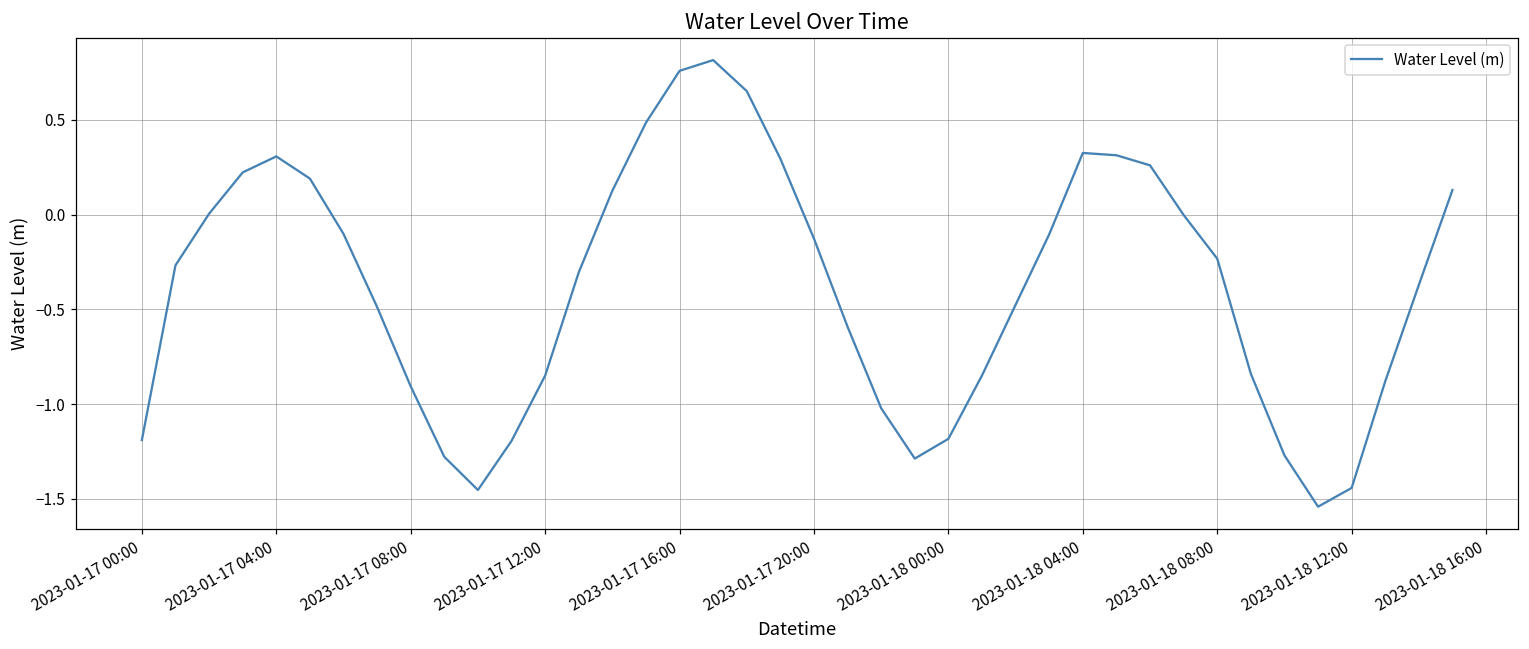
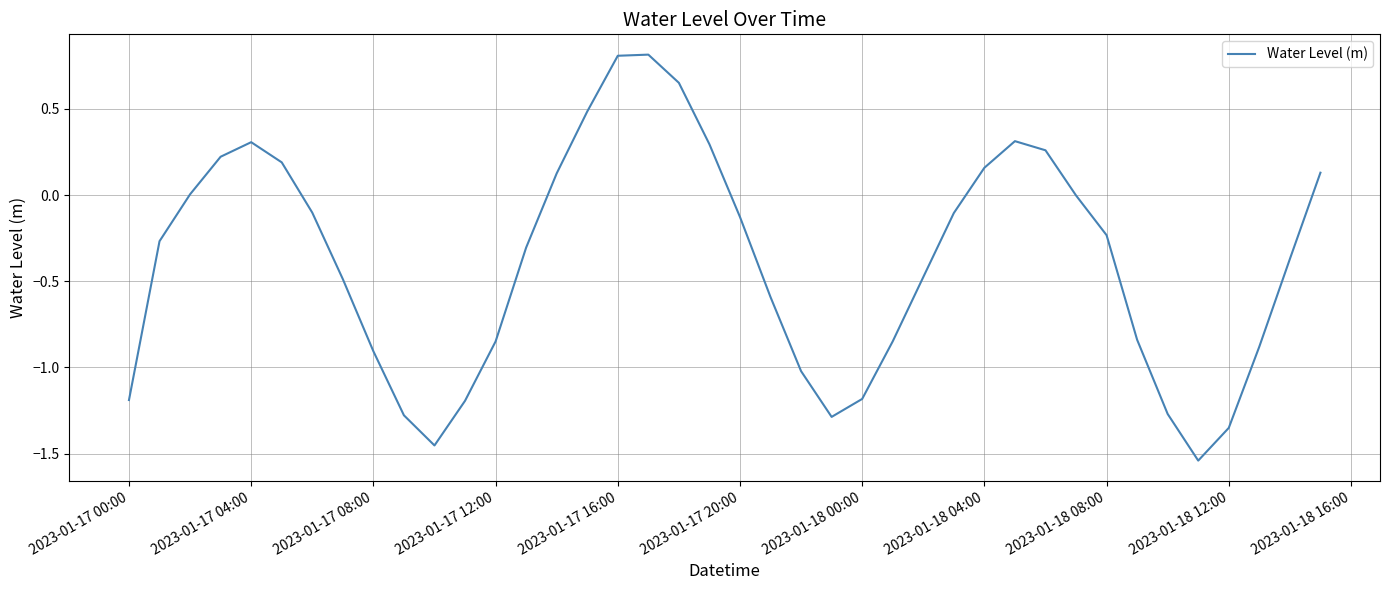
  {
    "2023-01-17 00:00": -1.19,
    "2023-01-17 04:00": 0.31,
    "2023-01-17 08:00": -0.91,
    "2023-01-17 12:00": -0.85,
-   "2023-01-17 16:00": 0.76,
+   "2023-01-17 16:00": 0.81,
    "2023-01-17 20:00": -0.13,
    "2023-01-18 00:00": -1.18,
-   "2023-01-18 04:00": 0.33,
+   "2023-01-18 04:00": 0.16,
    "2023-01-18 08:00": -0.23,
-   "2023-01-18 12:00": -1.44
+   "2023-01-18 12:00": -1.35
  }
